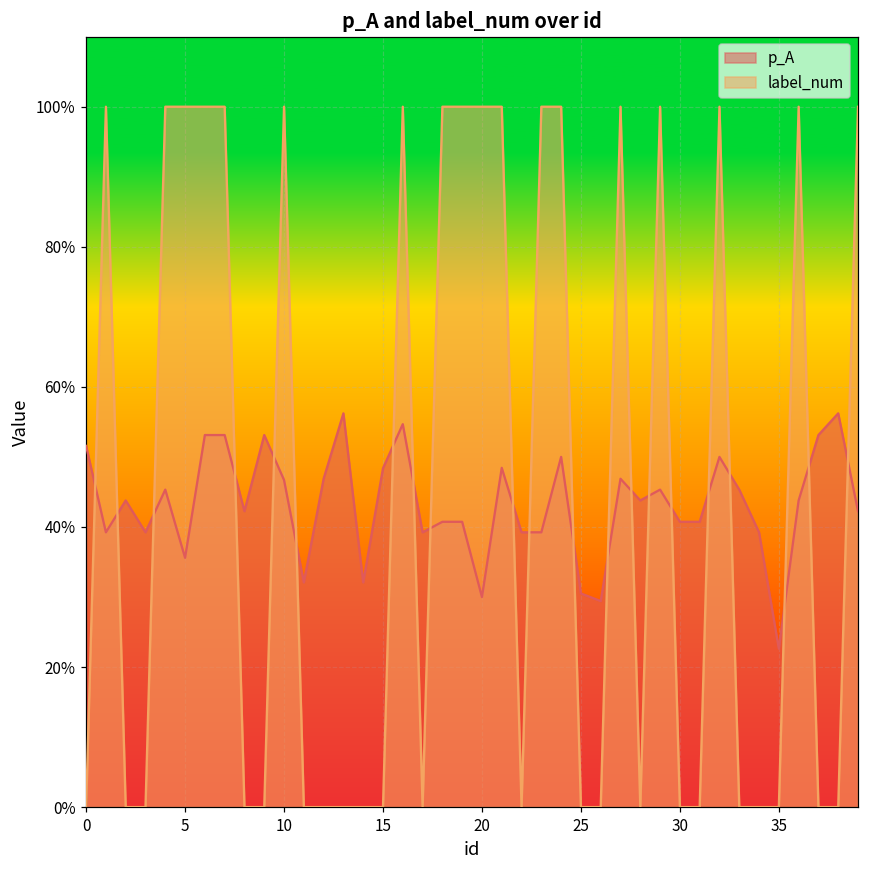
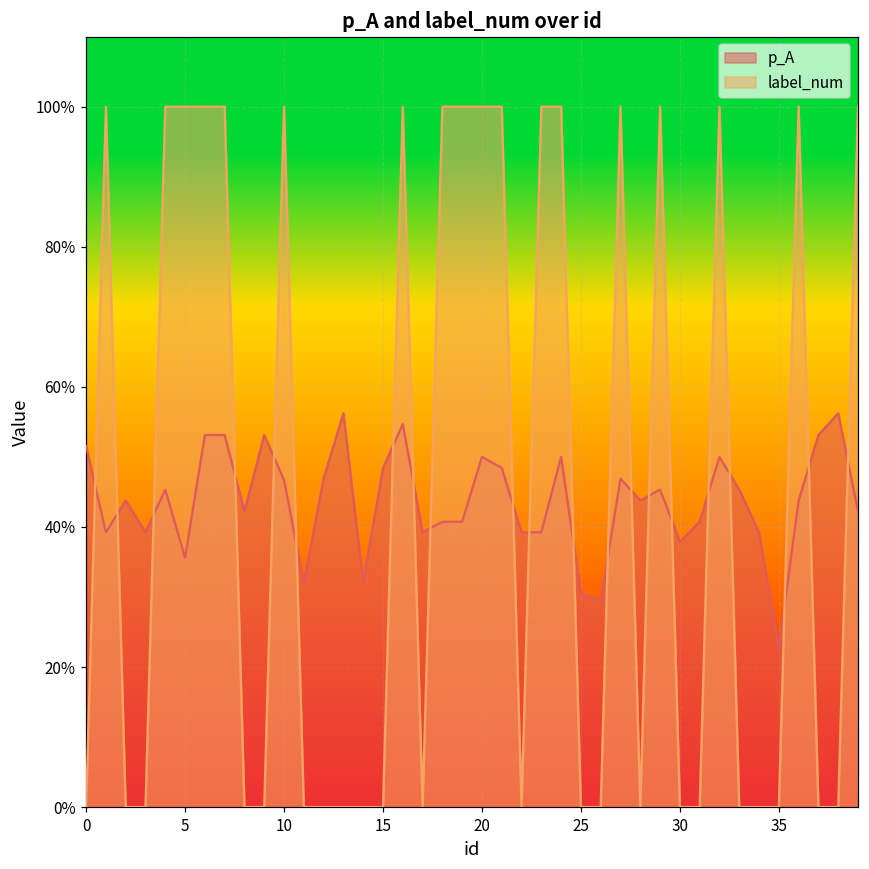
  {
    "p_A": {
      "0": "52%",
      "5": "36%",
      "10": "47%",
      "15": "48%",
-     "20": "30%",
+     "20": "50%",
      "25": "31%",
-     "30": "41%",
+     "30": "38%",
      "35": "23%"
    },
    "label_num": {
      "0": "0%",
      "5": "100%",
      "10": "100%",
      "15": "0%",
      "20": "100%",
      "25": "0%",
      "30": "0%",
      "35": "0%"
    }
  }
